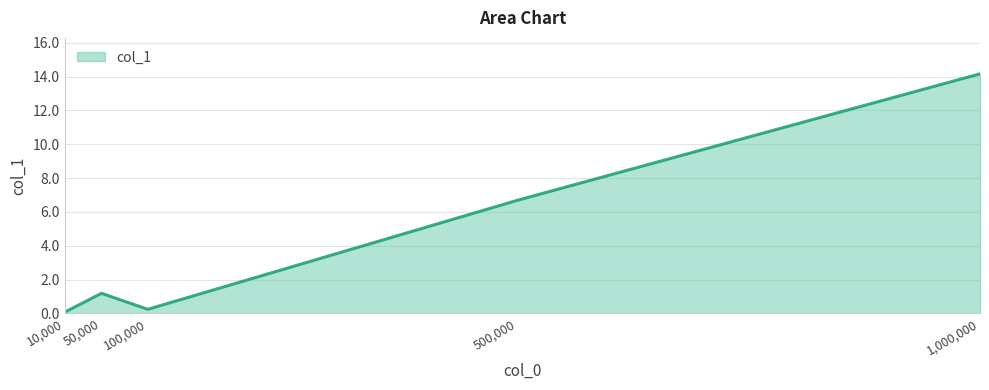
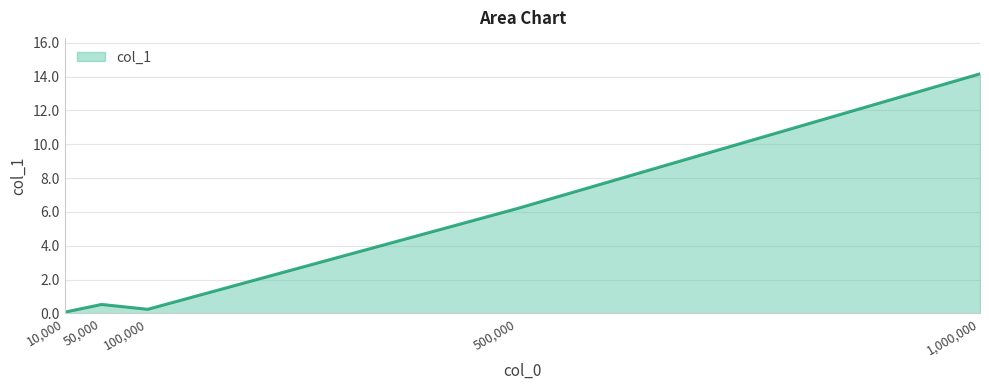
  {
    "10,000": 0.1,
-   "50,000": 1.2,
+   "50,000": 0.5,
    "100,000": 0.2,
-   "500,000": 6.7,
+   "500,000": 6.2,
    "1,000,000": 14.2
  }
